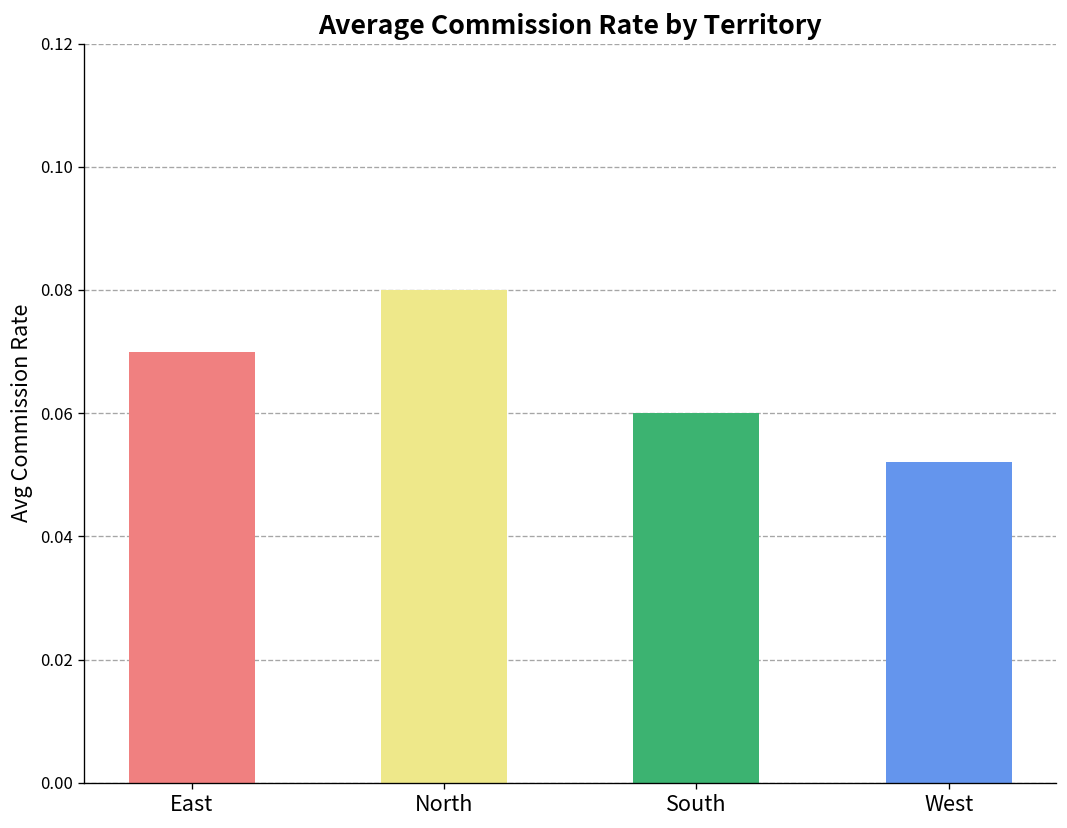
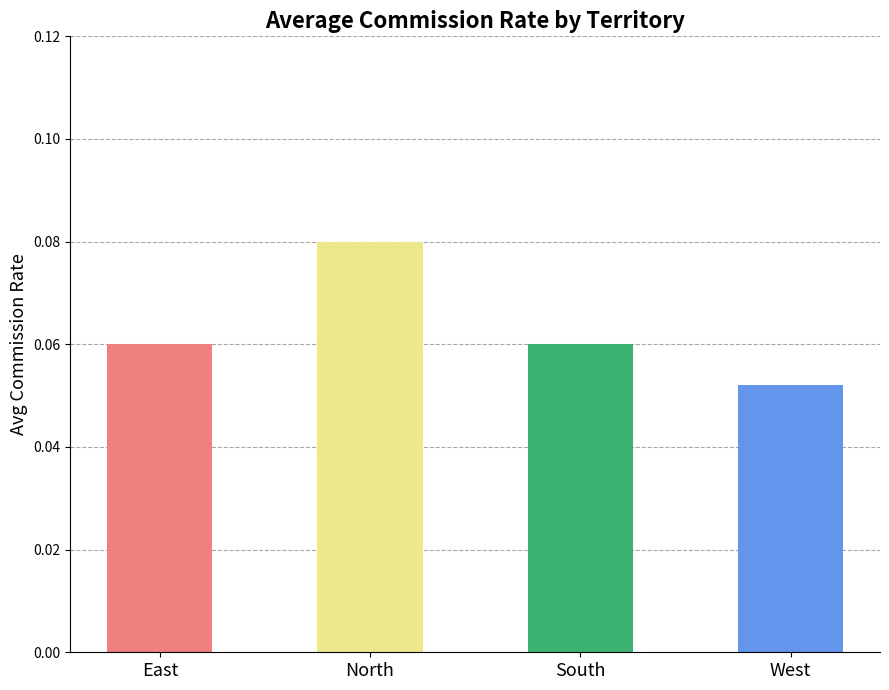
  {
-   "East": 0.07,
+   "East": 0.06,
    "North": 0.08,
    "South": 0.06,
    "West": 0.052
  }
